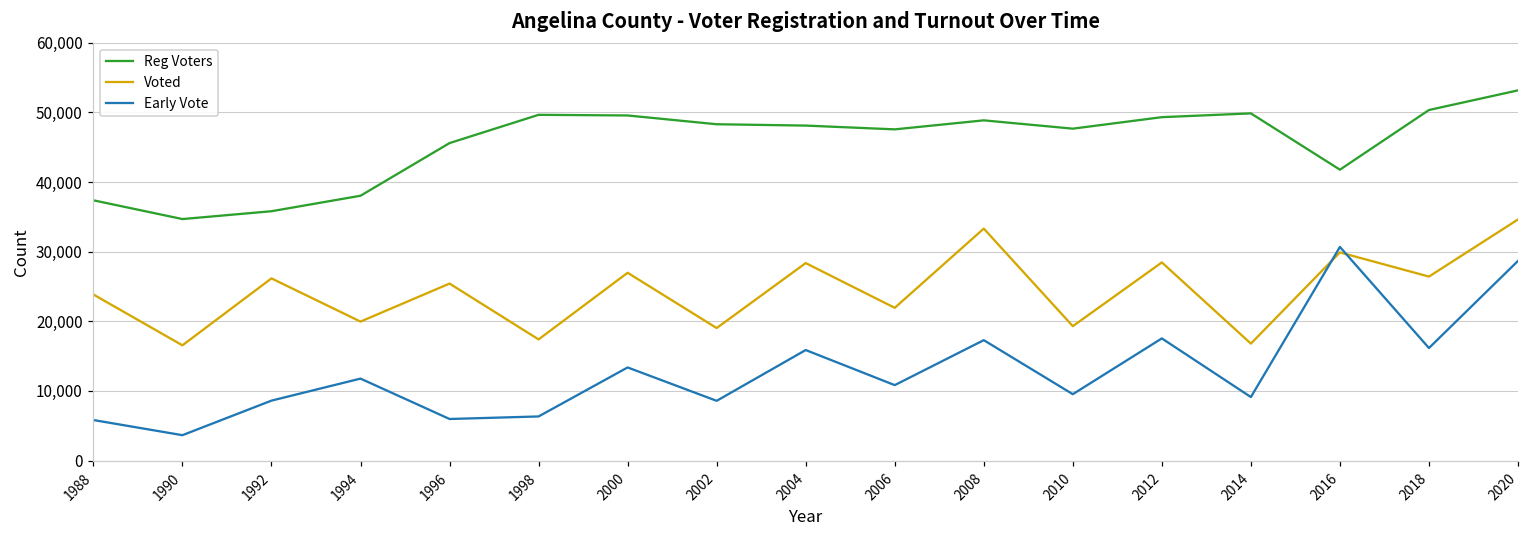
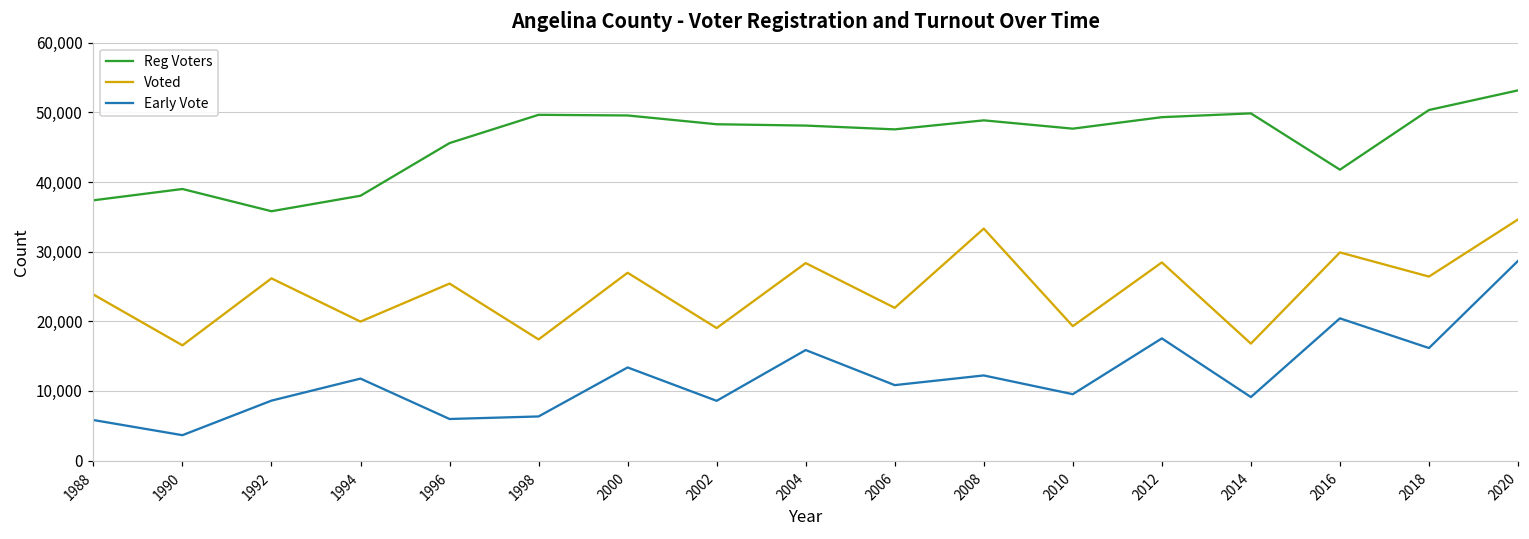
  {
    "Reg Voters": {
      "1988": "37,000",
-     "1990": "35,000",
+     "1990": "39,000",
      "1992": "36,000",
      "1994": "38,000",
      "1996": "46,000",
      "1998": "50,000",
      "2000": "50,000",
      "2002": "48,000",
      "2004": "48,000",
      "2006": "48,000",
      "2008": "49,000",
      "2010": "48,000",
      "2012": "49,000",
      "2014": "50,000",
      "2016": "42,000",
      "2018": "50,000",
      "2020": "53,000"
    },
    "Voted": {
      "1988": "24,000",
      "1990": "17,000",
      "1992": "26,000",
      "1994": "20,000",
      "1996": "25,000",
      "1998": "17,000",
      "2000": "27,000",
      "2002": "19,000",
      "2004": "28,000",
      "2006": "22,000",
      "2008": "33,000",
      "2010": "19,000",
      "2012": "28,000",
      "2014": "17,000",
      "2016": "30,000",
      "2018": "26,000",
      "2020": "35,000"
    },
    "Early Vote": {
      "1988": "6,000",
      "1990": "4,000",
      "1992": "9,000",
      "1994": "12,000",
      "1996": "6,000",
      "1998": "6,000",
      "2000": "13,000",
      "2002": "9,000",
      "2004": "16,000",
      "2006": "11,000",
-     "2008": "17,000",
+     "2008": "12,000",
      "2010": "10,000",
      "2012": "18,000",
      "2014": "9,000",
-     "2016": "31,000",
+     "2016": "20,000",
      "2018": "16,000",
      "2020": "29,000"
    }
  }
